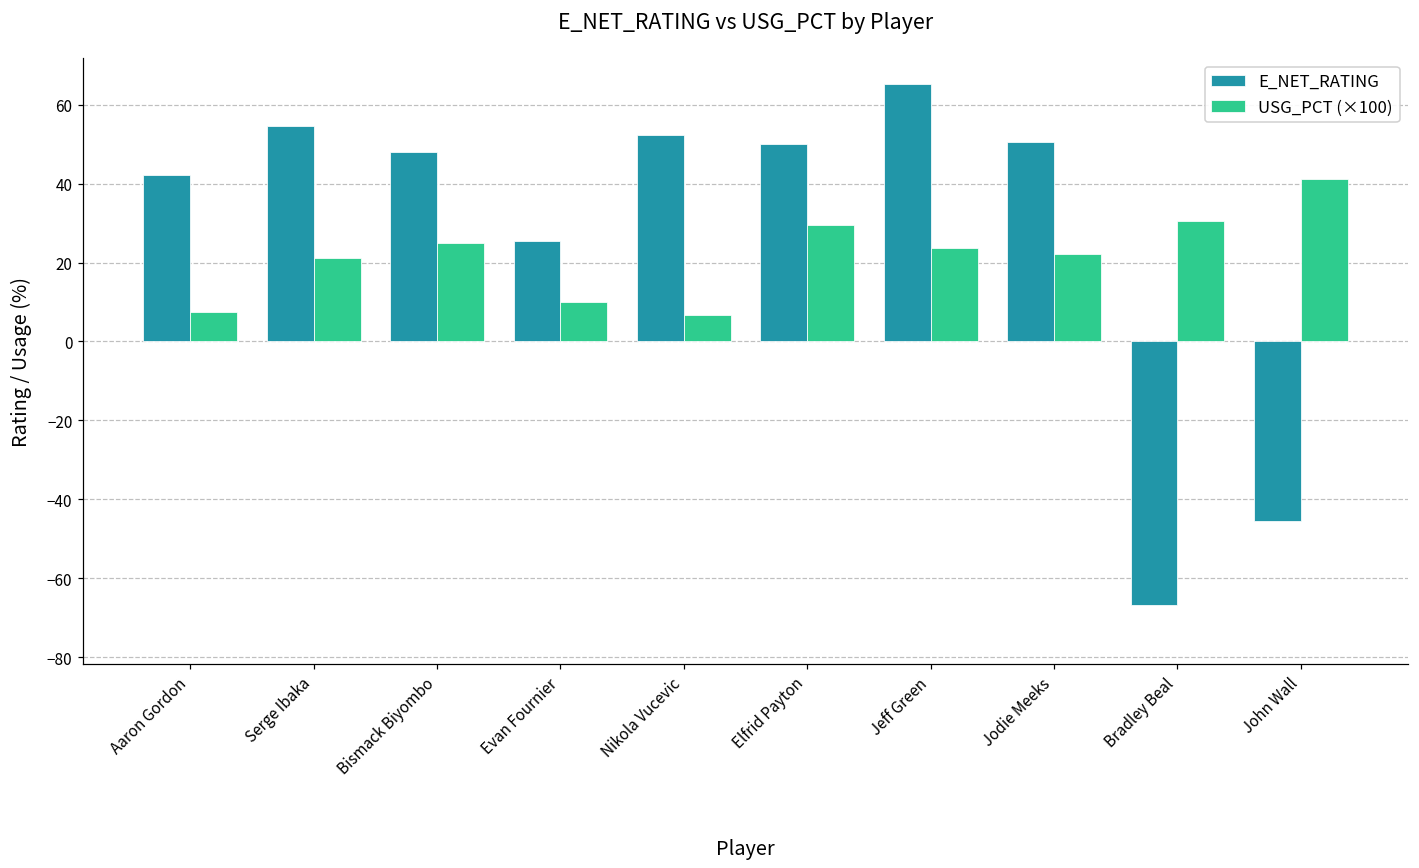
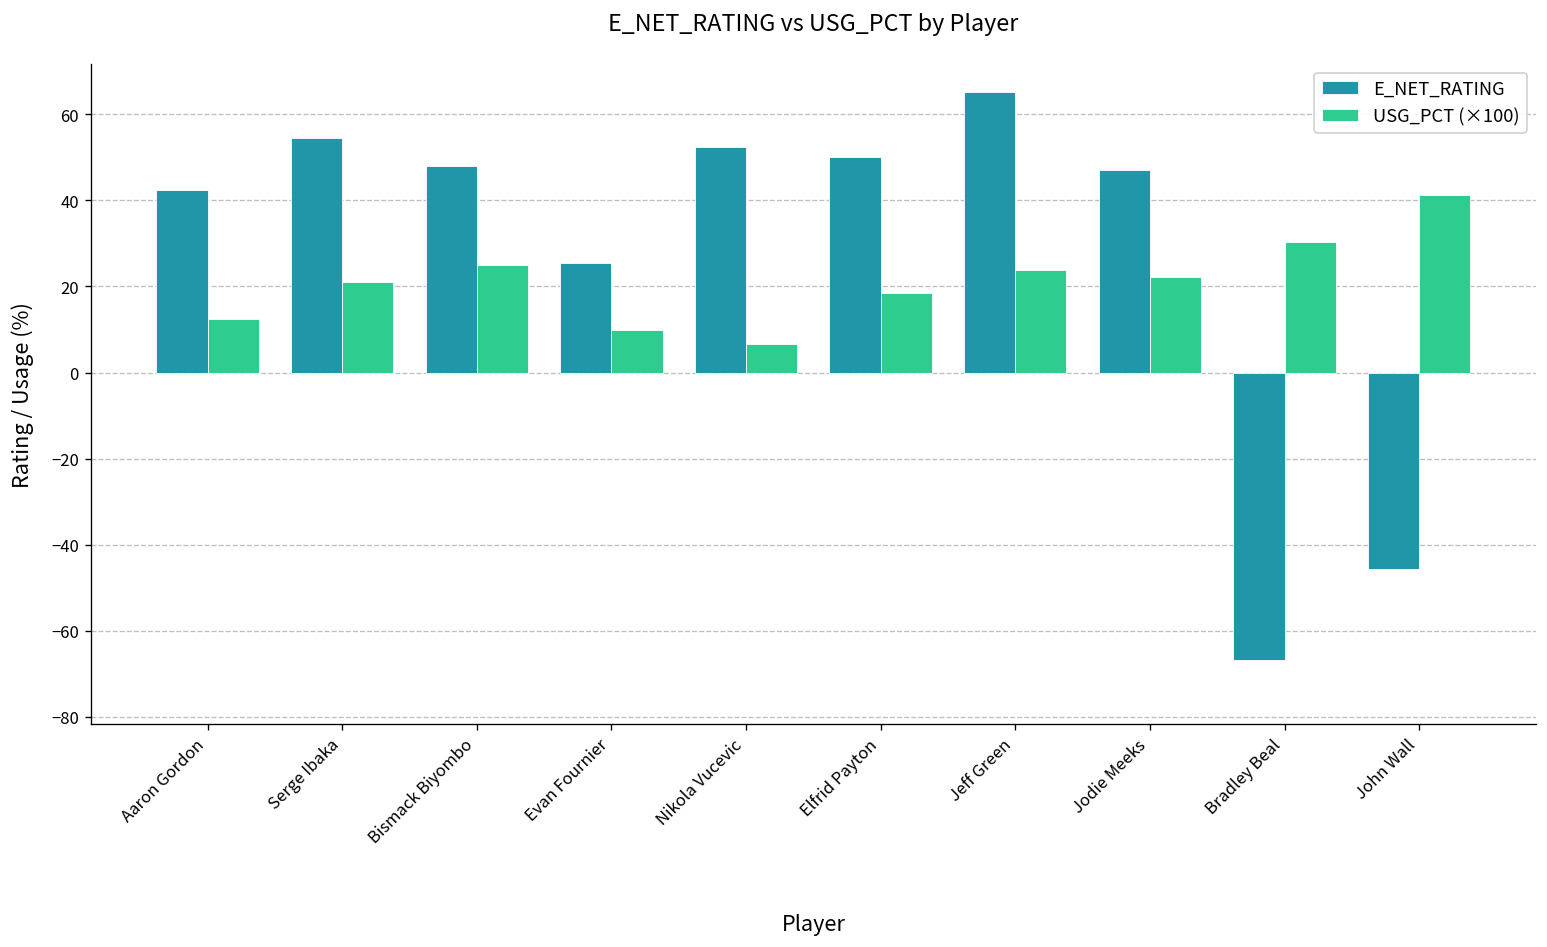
  {
    "E_NET_RATING": {
      "Aaron Gordon": 42,
      "Serge Ibaka": 55,
      "Bismack Biyombo": 48,
      "Evan Fournier": 25,
      "Nikola Vucevic": 52,
      "Elfrid Payton": 50,
      "Jeff Green": 65,
-     "Jodie Meeks": 51,
+     "Jodie Meeks": 47,
      "Bradley Beal": -67,
      "John Wall": -46
    },
    "USG_PCT (×100)": {
-     "Aaron Gordon": 7,
+     "Aaron Gordon": 13,
      "Serge Ibaka": 21,
      "Bismack Biyombo": 25,
      "Evan Fournier": 10,
      "Nikola Vucevic": 7,
-     "Elfrid Payton": 30,
+     "Elfrid Payton": 19,
      "Jeff Green": 24,
      "Jodie Meeks": 22,
      "Bradley Beal": 30,
      "John Wall": 41
    }
  }
